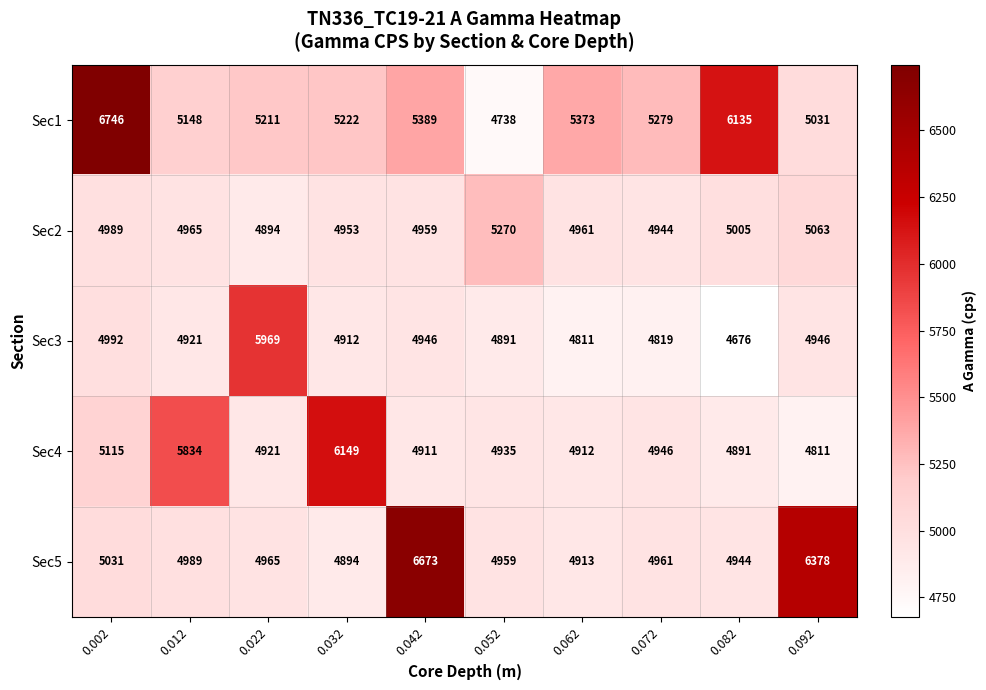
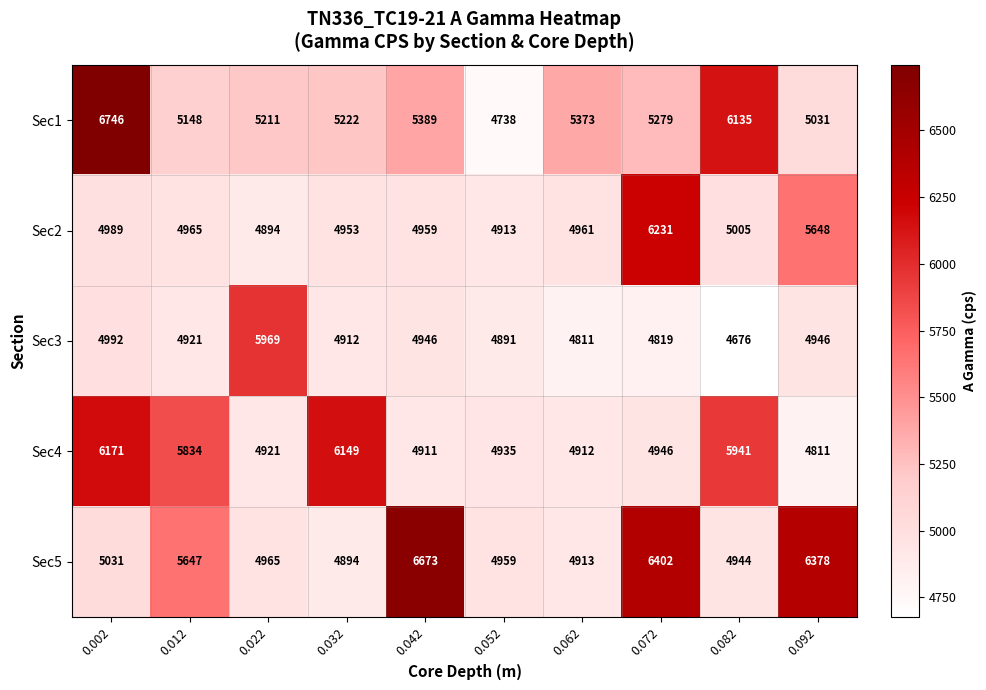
  {
    "Sec1": {
      "0.002": 6746,
      "0.012": 5148,
      "0.022": 5211,
      "0.032": 5222,
      "0.042": 5389,
      "0.052": 4738,
      "0.062": 5373,
      "0.072": 5279,
      "0.082": 6135,
      "0.092": 5031
    },
    "Sec2": {
      "0.002": 4989,
      "0.012": 4965,
      "0.022": 4894,
      "0.032": 4953,
      "0.042": 4959,
-     "0.052": 5270,
+     "0.052": 4913,
      "0.062": 4961,
-     "0.072": 4944,
+     "0.072": 6231,
      "0.082": 5005,
-     "0.092": 5063
+     "0.092": 5648
    },
    "Sec3": {
      "0.002": 4992,
      "0.012": 4921,
      "0.022": 5969,
      "0.032": 4912,
      "0.042": 4946,
      "0.052": 4891,
      "0.062": 4811,
      "0.072": 4819,
      "0.082": 4676,
      "0.092": 4946
    },
    "Sec4": {
-     "0.002": 5115,
+     "0.002": 6171,
      "0.012": 5834,
      "0.022": 4921,
      "0.032": 6149,
      "0.042": 4911,
      "0.052": 4935,
      "0.062": 4912,
      "0.072": 4946,
-     "0.082": 4891,
+     "0.082": 5941,
      "0.092": 4811
    },
    "Sec5": {
      "0.002": 5031,
-     "0.012": 4989,
+     "0.012": 5647,
      "0.022": 4965,
      "0.032": 4894,
      "0.042": 6673,
      "0.052": 4959,
      "0.062": 4913,
-     "0.072": 4961,
+     "0.072": 6402,
      "0.082": 4944,
      "0.092": 6378
    }
  }
